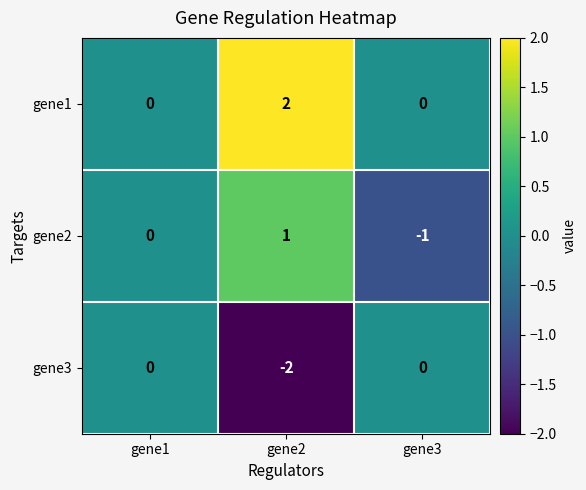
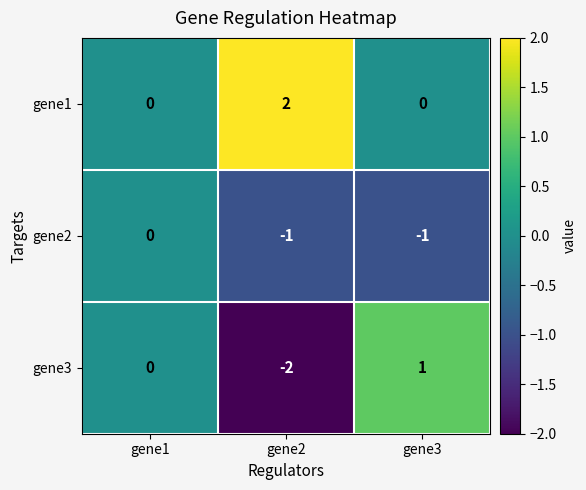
  {
    "gene1": {
      "gene1": 0,
      "gene2": 2,
      "gene3": 0
    },
    "gene2": {
      "gene1": 0,
-     "gene2": 1,
+     "gene2": -1,
      "gene3": -1
    },
    "gene3": {
      "gene1": 0,
      "gene2": -2,
-     "gene3": 0
+     "gene3": 1
    }
  }
